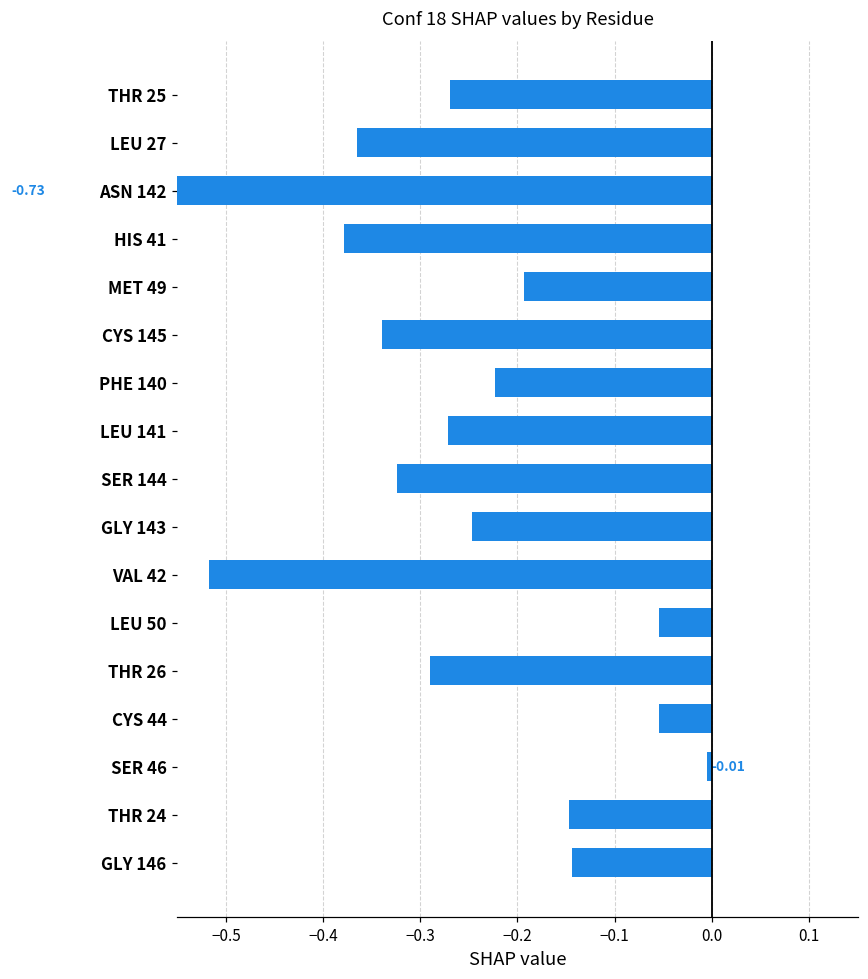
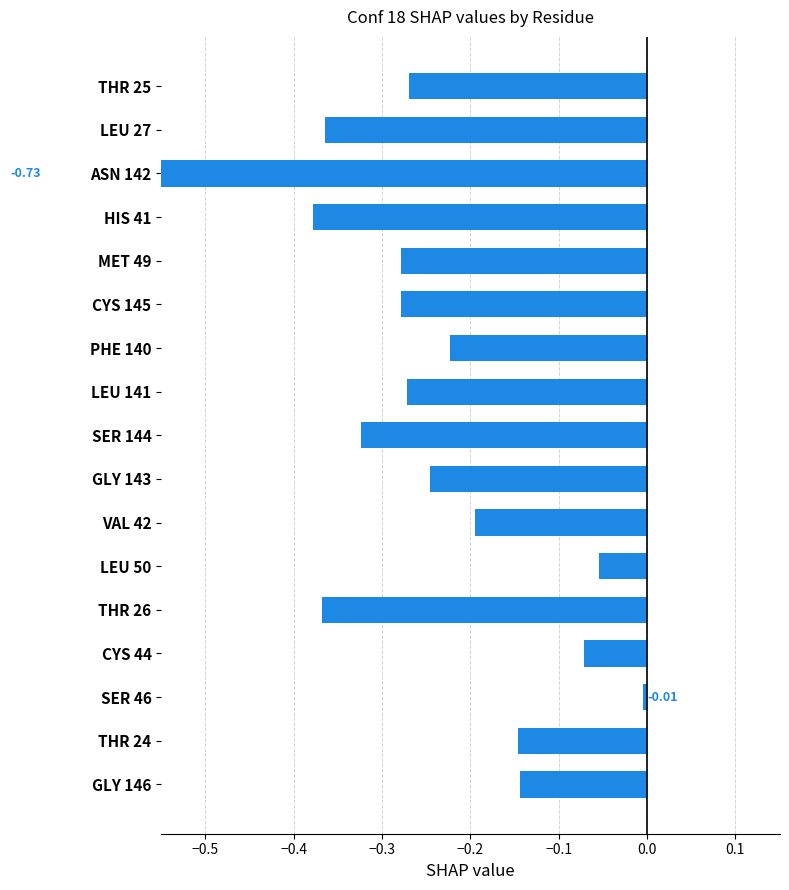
  {
    "THR 25": -0.27,
    "LEU 27": -0.36,
    "HIS 41": -0.38,
-   "MET 49": -0.19,
-   "CYS 145": -0.34,
+   "MET 49": -0.28,
+   "CYS 145": -0.28,
    "PHE 140": -0.22,
    "LEU 141": -0.27,
    "SER 144": -0.32,
    "GLY 143": -0.25,
-   "VAL 42": -0.52,
+   "VAL 42": -0.19,
    "LEU 50": -0.05,
-   "THR 26": -0.29,
-   "CYS 44": -0.05,
+   "THR 26": -0.37,
+   "CYS 44": -0.07,
    "THR 24": -0.15,
    "GLY 146": -0.14
  }
